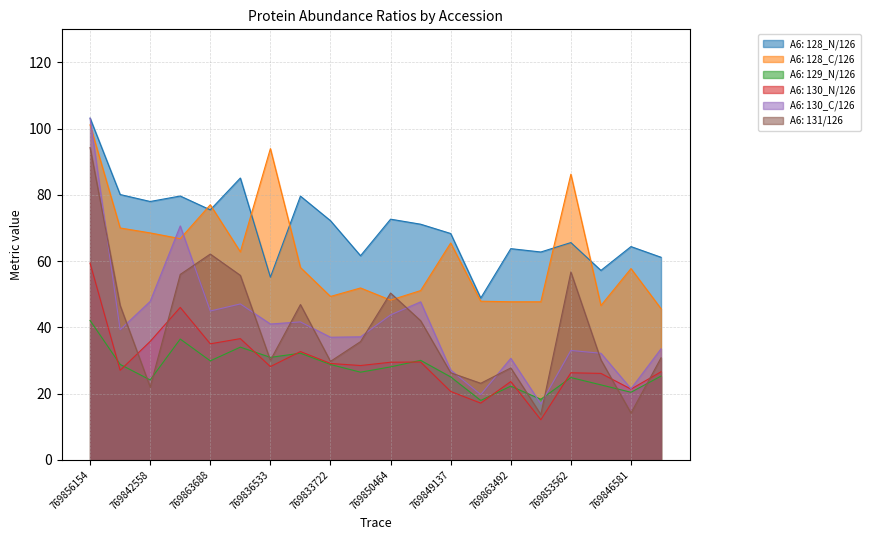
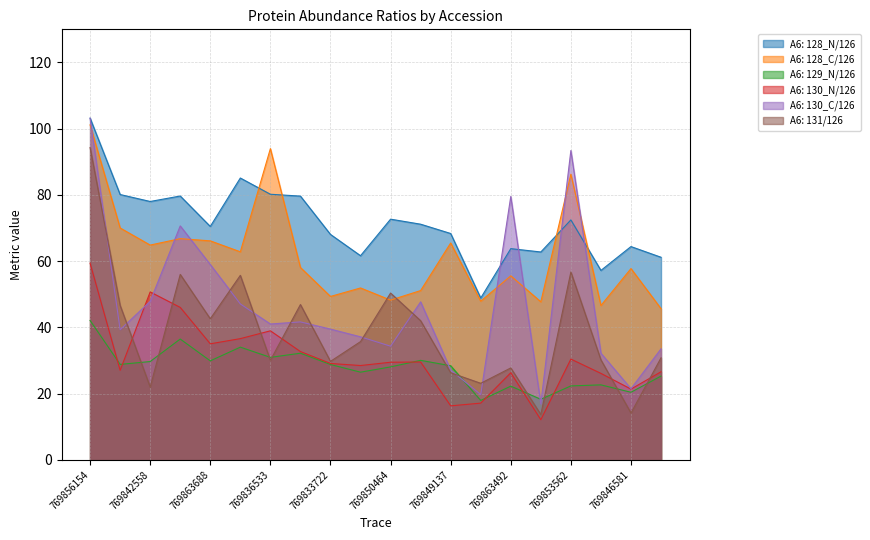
  {
    "A6: 128_N/126": {
      "769842558": 78,
-     "769863688": 75,
-     "769836533": 55,
-     "769833722": 72,
+     "769863688": 70,
+     "769836533": 80,
+     "769833722": 68,
      "769850464": 73,
      "769849137": 68,
      "769863492": 64,
-     "769853562": 66,
+     "769853562": 72,
      "769846581": 64
    },
    "A6: 128_C/126": {
      "769856154": 101,
-     "769842558": 69,
-     "769863688": 77,
+     "769842558": 65,
+     "769863688": 66,
      "769836533": 94,
      "769833722": 49,
      "769850464": 48,
      "769849137": 65,
-     "769863492": 48,
+     "769863492": 56,
      "769853562": 86,
      "769846581": 58
    },
    "A6: 129_N/126": {
      "769856154": 42,
-     "769842558": 24,
+     "769842558": 30,
      "769863688": 30,
      "769836533": 31,
      "769850464": 28,
-     "769849137": 25,
+     "769849137": 28,
      "769863492": 22,
-     "769853562": 25,
+     "769853562": 22,
      "769846581": 20
    },
    "A6: 130_N/126": {
      "769856154": 59,
-     "769842558": 36,
+     "769842558": 51,
      "769863688": 35,
-     "769836533": 28,
+     "769836533": 39,
      "769850464": 29,
-     "769849137": 21,
-     "769863492": 24,
-     "769853562": 26
+     "769849137": 16,
+     "769863492": 26,
+     "769853562": 30
    },
    "A6: 130_C/126": {
      "769842558": 48,
-     "769863688": 45,
+     "769863688": 59,
      "769836533": 41,
-     "769833722": 37,
-     "769850464": 44,
+     "769833722": 39,
+     "769850464": 34,
      "769849137": 27,
-     "769863492": 31,
-     "769853562": 33
+     "769863492": 80,
+     "769853562": 93
    },
    "A6: 131/126": {
      "769856154": 94,
      "769842558": 22,
-     "769863688": 62,
+     "769863688": 43,
      "769836533": 30,
      "769850464": 50,
      "769849137": 26,
      "769863492": 28,
      "769853562": 57,
      "769846581": 14
    }
  }
